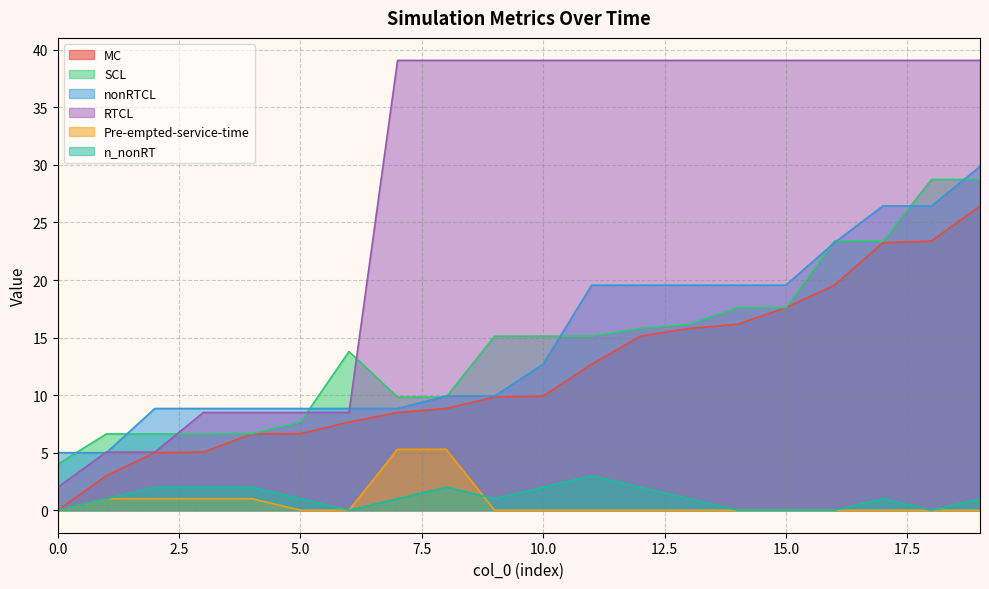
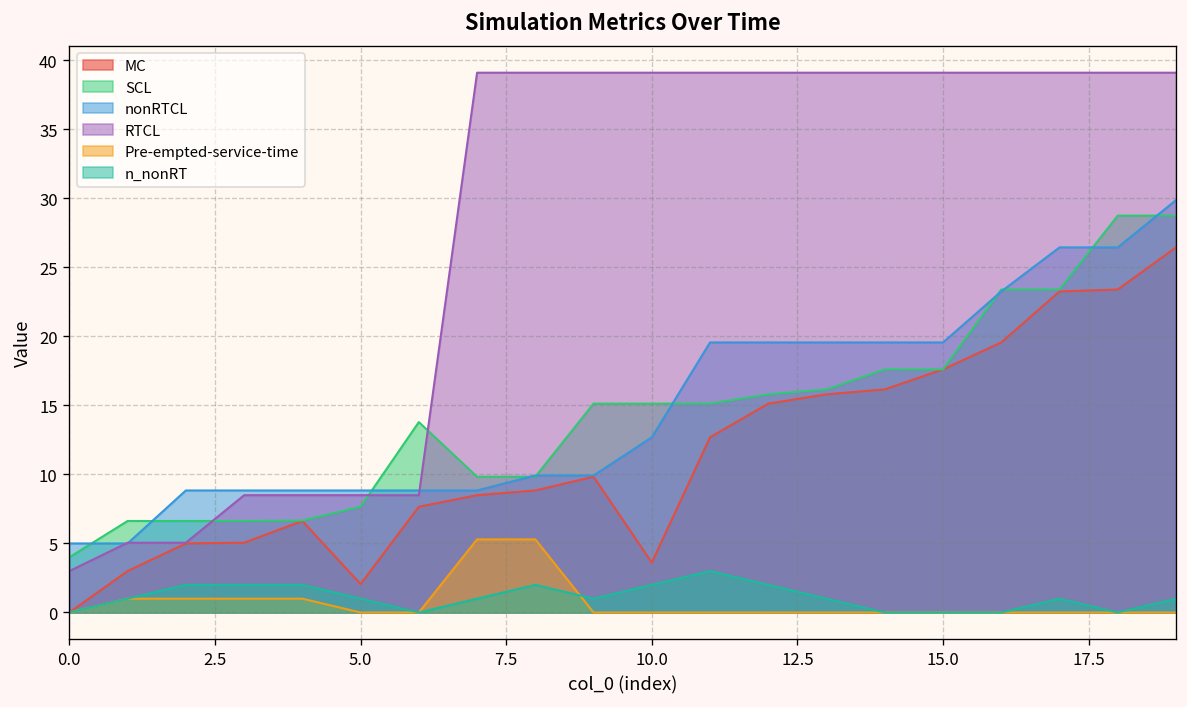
  {
    "MC": {
-     "5.0": 6.7,
-     "10.0": 9.9
+     "5.0": 2.1,
+     "10.0": 3.6
    },
    "RTCL": {
-     "0.0": 2,
+     "0.0": 3,
      "5.0": 8.5,
      "10.0": 39,
      "15.0": 39
    },
    "Pre-empted-service-time": {
      "5.0": 0.0,
      "10.0": 0.0
    }
  }
